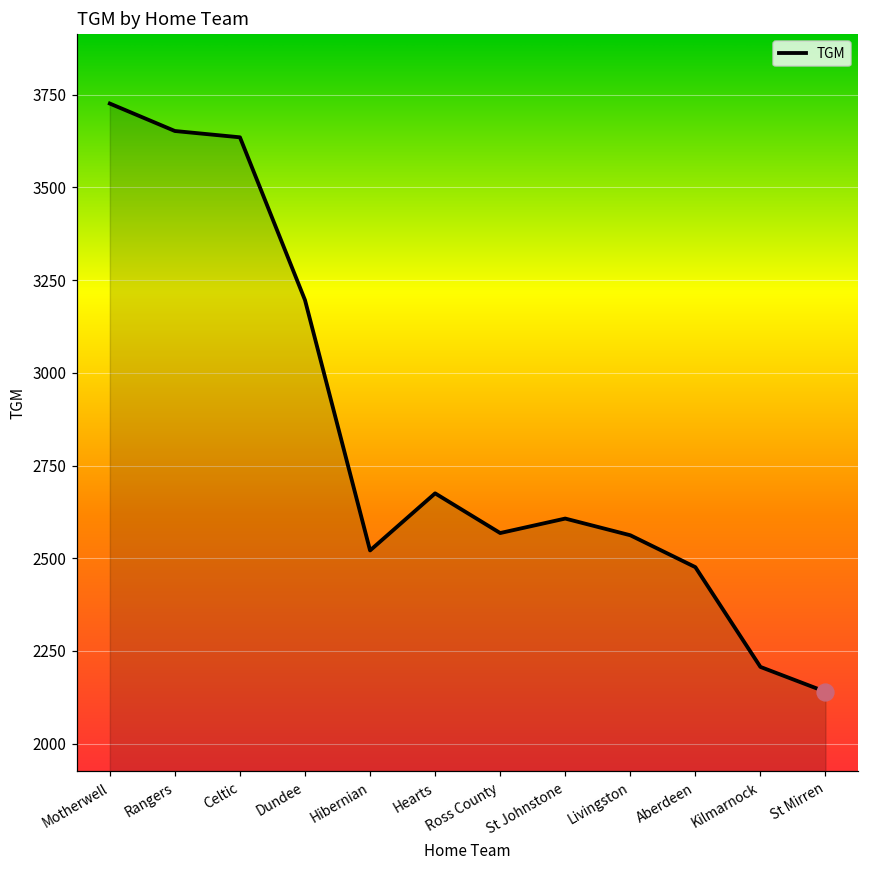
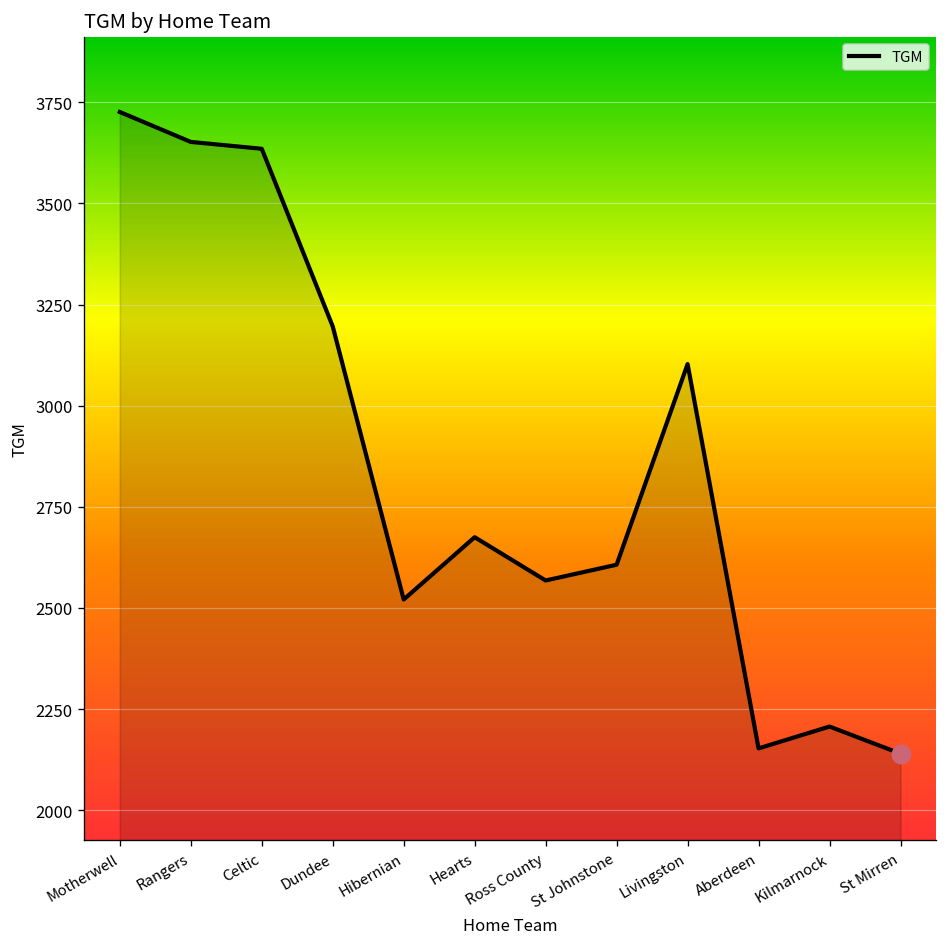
  {
    "TGM": {
      "Motherwell": 3730,
      "Rangers": 3650,
      "Celtic": 3640,
      "Dundee": 3200,
      "Hibernian": 2520,
      "Hearts": 2680,
      "Ross County": 2570,
      "St Johnstone": 2610,
-     "Livingston": 2560,
-     "Aberdeen": 2480,
+     "Livingston": 3100,
+     "Aberdeen": 2150,
      "Kilmarnock": 2210
    }
  }
